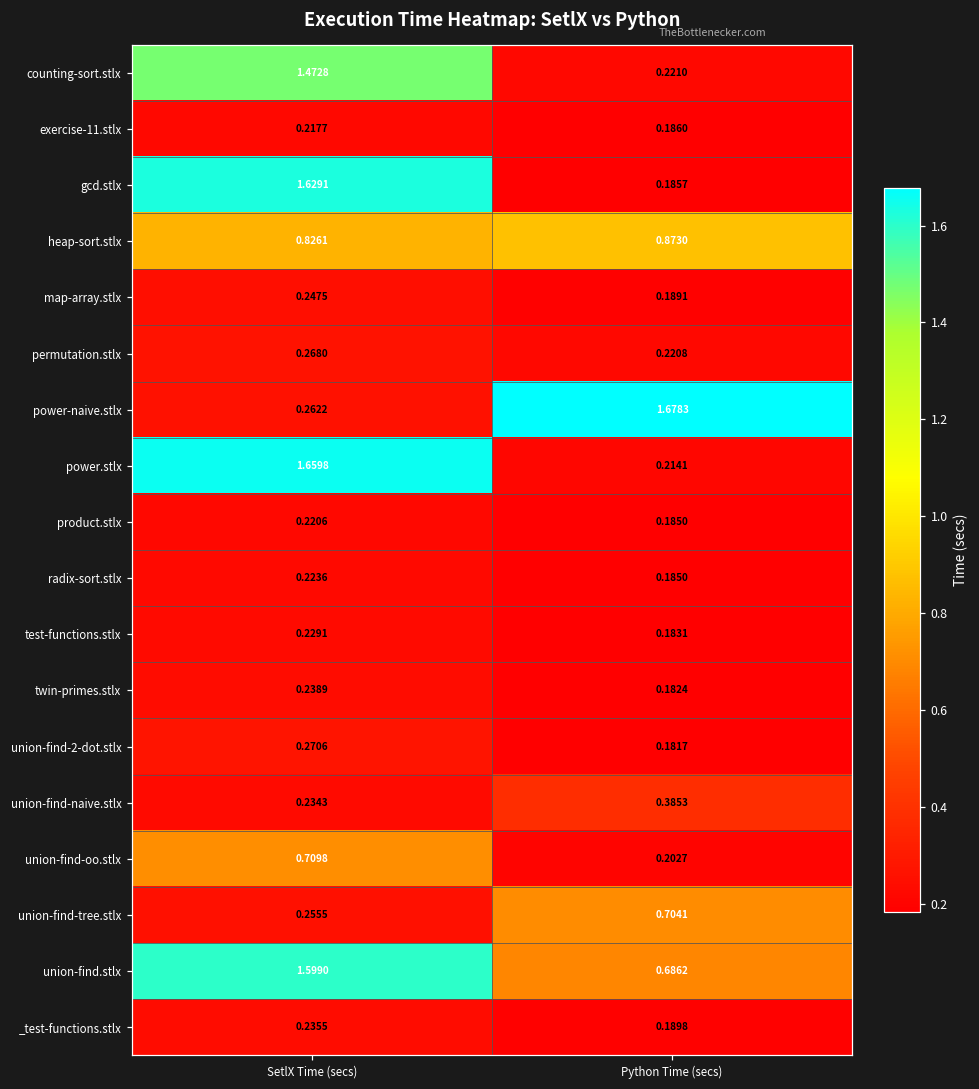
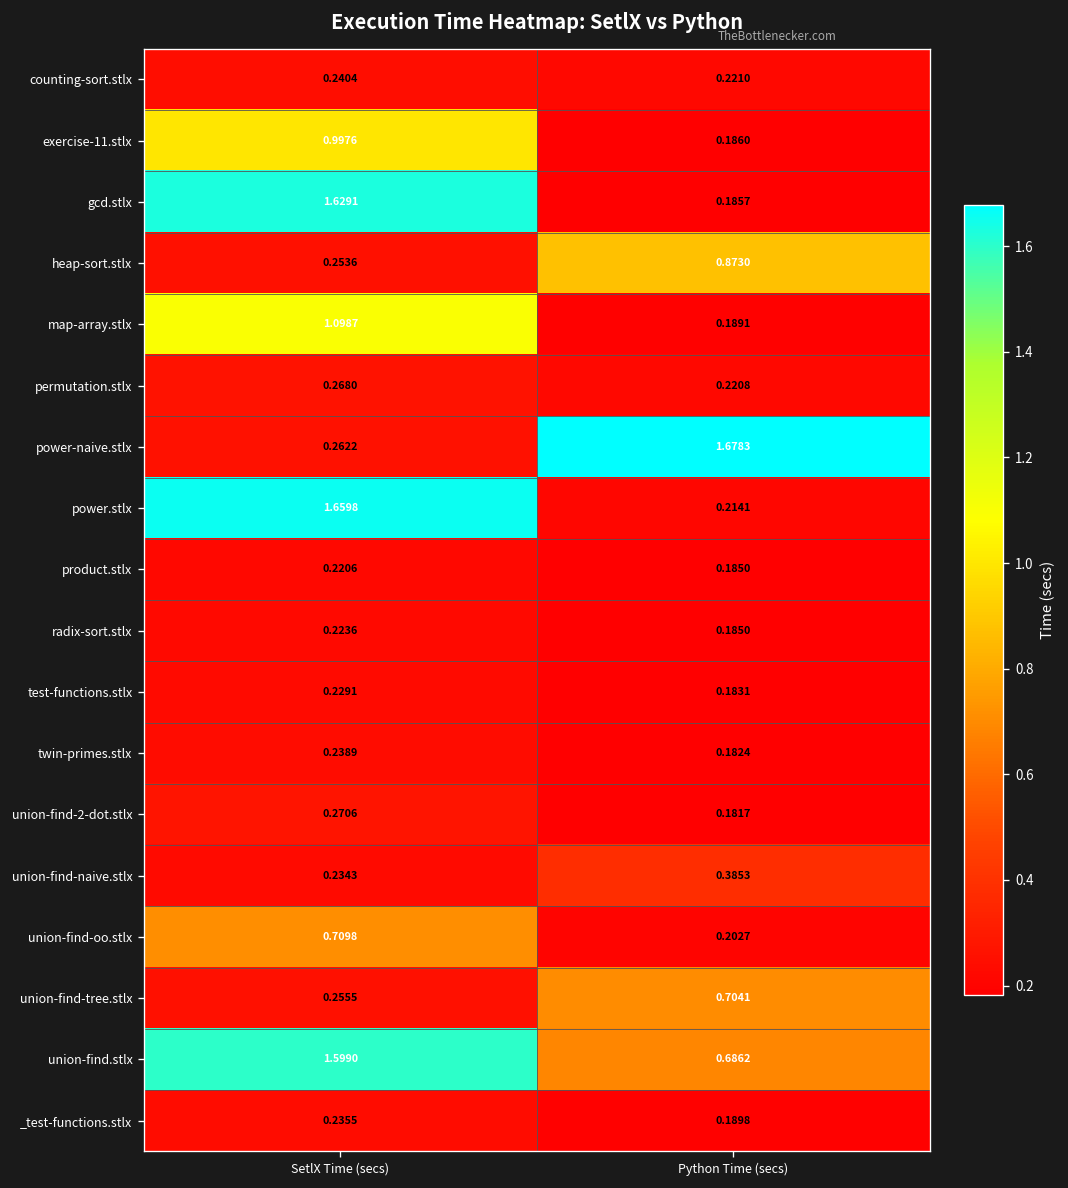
  {
    "counting-sort.stlx": {
-     "SetlX Time (secs)": 1.4728,
+     "SetlX Time (secs)": 0.2404,
      "Python Time (secs)": 0.2210
    },
    "exercise-11.stlx": {
-     "SetlX Time (secs)": 0.2177,
+     "SetlX Time (secs)": 0.9976,
      "Python Time (secs)": 0.1860
    },
    "gcd.stlx": {
      "SetlX Time (secs)": 1.6291,
      "Python Time (secs)": 0.1857
    },
    "heap-sort.stlx": {
-     "SetlX Time (secs)": 0.8261,
+     "SetlX Time (secs)": 0.2536,
      "Python Time (secs)": 0.8730
    },
    "map-array.stlx": {
-     "SetlX Time (secs)": 0.2475,
+     "SetlX Time (secs)": 1.0987,
      "Python Time (secs)": 0.1891
    },
    "permutation.stlx": {
      "SetlX Time (secs)": 0.2680,
      "Python Time (secs)": 0.2208
    },
    "power-naive.stlx": {
      "SetlX Time (secs)": 0.2622,
      "Python Time (secs)": 1.6783
    },
    "power.stlx": {
      "SetlX Time (secs)": 1.6598,
      "Python Time (secs)": 0.2141
    },
    "product.stlx": {
      "SetlX Time (secs)": 0.2206,
      "Python Time (secs)": 0.1850
    },
    "radix-sort.stlx": {
      "SetlX Time (secs)": 0.2236,
      "Python Time (secs)": 0.1850
    },
    "test-functions.stlx": {
      "SetlX Time (secs)": 0.2291,
      "Python Time (secs)": 0.1831
    },
    "twin-primes.stlx": {
      "SetlX Time (secs)": 0.2389,
      "Python Time (secs)": 0.1824
    },
    "union-find-2-dot.stlx": {
      "SetlX Time (secs)": 0.2706,
      "Python Time (secs)": 0.1817
    },
    "union-find-naive.stlx": {
      "SetlX Time (secs)": 0.2343,
      "Python Time (secs)": 0.3853
    },
    "union-find-oo.stlx": {
      "SetlX Time (secs)": 0.7098,
      "Python Time (secs)": 0.2027
    },
    "union-find-tree.stlx": {
      "SetlX Time (secs)": 0.2555,
      "Python Time (secs)": 0.7041
    },
    "union-find.stlx": {
      "SetlX Time (secs)": 1.5990,
      "Python Time (secs)": 0.6862
    },
    "_test-functions.stlx": {
      "SetlX Time (secs)": 0.2355,
      "Python Time (secs)": 0.1898
    }
  }
